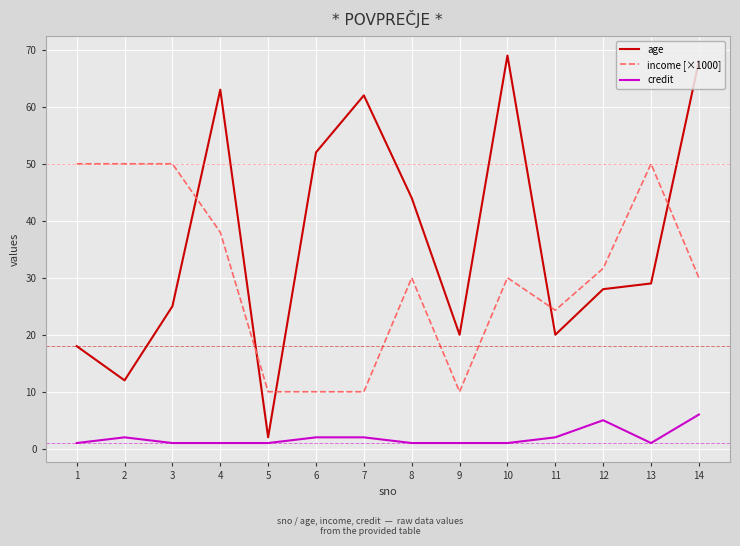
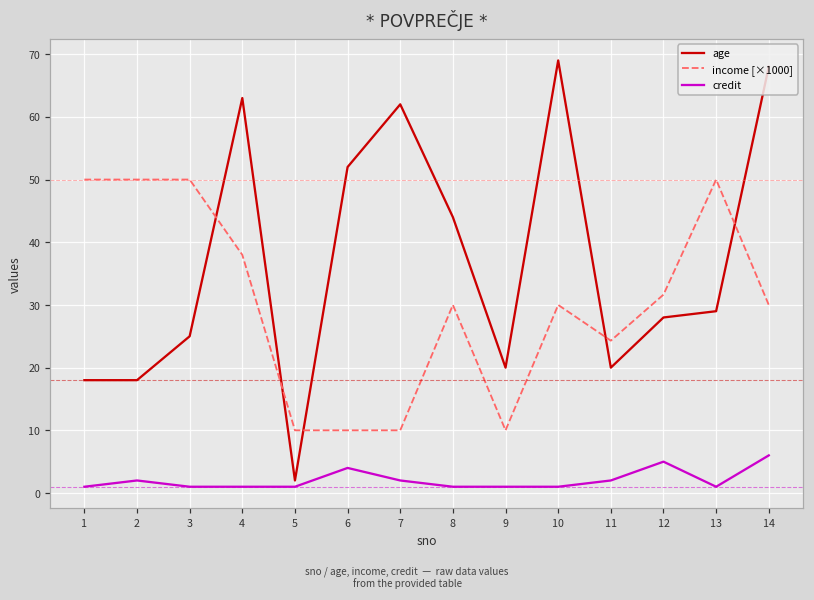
  {
    "age": {
      "1": 18,
-     "2": 12,
+     "2": 18,
      "3": 25,
      "4": 63,
      "5": 2,
      "6": 52,
      "7": 62,
      "8": 44,
      "9": 20,
      "10": 69,
      "11": 20,
      "12": 28,
      "13": 29
    },
    "income [×1000]": {
      "1": 50,
      "2": 50,
      "3": 50,
      "4": 38,
      "5": 10,
      "6": 10,
      "7": 10,
      "8": 30,
      "9": 10,
      "10": 30,
      "11": 24,
      "12": 32,
      "13": 50,
      "14": 30
    },
    "credit": {
      "1": 1,
      "2": 2,
      "3": 1,
      "4": 1,
      "5": 1,
-     "6": 2,
+     "6": 4,
      "7": 2,
      "8": 1,
      "9": 1,
      "10": 1,
      "11": 2,
      "12": 5,
      "13": 1,
      "14": 6
    }
  }
